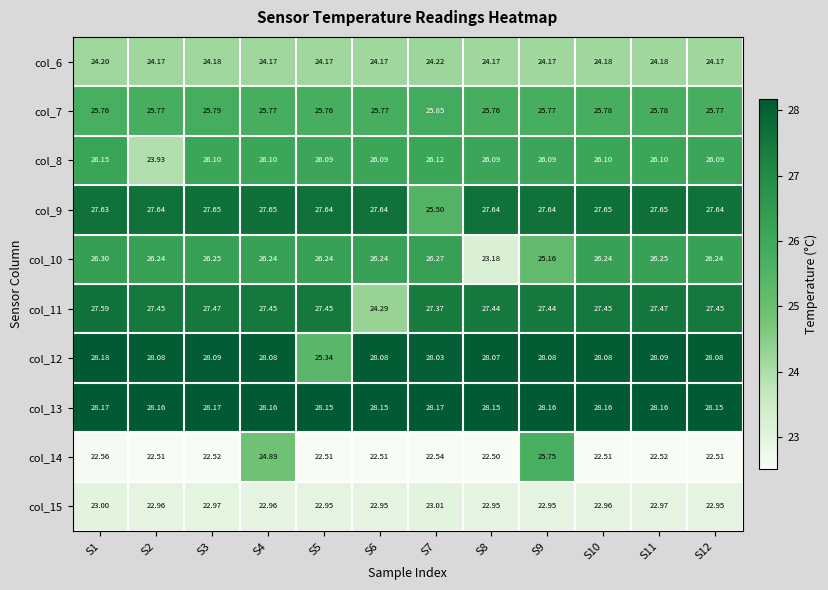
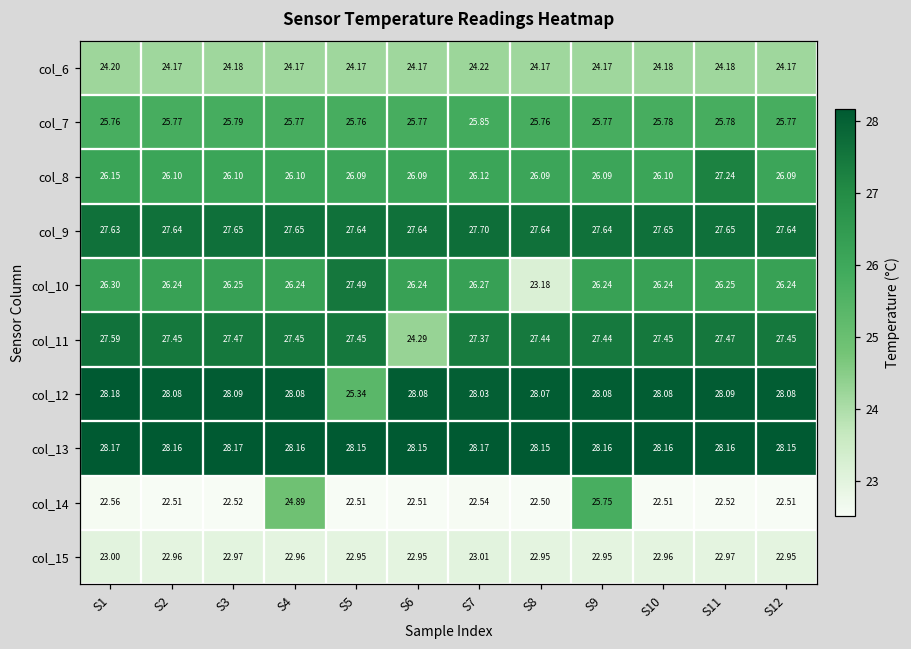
  {
    "col_6": {
      "S1": 24.20,
      "S2": 24.17,
      "S3": 24.18,
      "S4": 24.17,
      "S5": 24.17,
      "S6": 24.17,
      "S7": 24.22,
      "S8": 24.17,
      "S9": 24.17,
      "S10": 24.18,
      "S11": 24.18,
      "S12": 24.17
    },
    "col_7": {
      "S1": 25.76,
      "S2": 25.77,
      "S3": 25.79,
      "S4": 25.77,
      "S5": 25.76,
      "S6": 25.77,
      "S7": 25.85,
      "S8": 25.76,
      "S9": 25.77,
      "S10": 25.78,
      "S11": 25.78,
      "S12": 25.77
    },
    "col_8": {
      "S1": 26.15,
-     "S2": 23.93,
+     "S2": 26.10,
      "S3": 26.10,
      "S4": 26.10,
      "S5": 26.09,
      "S6": 26.09,
      "S7": 26.12,
      "S8": 26.09,
      "S9": 26.09,
      "S10": 26.10,
-     "S11": 26.10,
+     "S11": 27.24,
      "S12": 26.09
    },
    "col_9": {
      "S1": 27.63,
      "S2": 27.64,
      "S3": 27.65,
      "S4": 27.65,
      "S5": 27.64,
      "S6": 27.64,
-     "S7": 25.50,
+     "S7": 27.70,
      "S8": 27.64,
      "S9": 27.64,
      "S10": 27.65,
      "S11": 27.65,
      "S12": 27.64
    },
    "col_10": {
      "S1": 26.30,
      "S2": 26.24,
      "S3": 26.25,
      "S4": 26.24,
-     "S5": 26.24,
+     "S5": 27.49,
      "S6": 26.24,
      "S7": 26.27,
      "S8": 23.18,
-     "S9": 25.16,
+     "S9": 26.24,
      "S10": 26.24,
      "S11": 26.25,
      "S12": 26.24
    },
    "col_11": {
      "S1": 27.59,
      "S2": 27.45,
      "S3": 27.47,
      "S4": 27.45,
      "S5": 27.45,
      "S6": 24.29,
      "S7": 27.37,
      "S8": 27.44,
      "S9": 27.44,
      "S10": 27.45,
      "S11": 27.47,
      "S12": 27.45
    },
    "col_12": {
      "S1": 28.18,
      "S2": 28.08,
      "S3": 28.09,
      "S4": 28.08,
      "S5": 25.34,
      "S6": 28.08,
      "S7": 28.03,
      "S8": 28.07,
      "S9": 28.08,
      "S10": 28.08,
      "S11": 28.09,
      "S12": 28.08
    },
    "col_13": {
      "S1": 28.17,
      "S2": 28.16,
      "S3": 28.17,
      "S4": 28.16,
      "S5": 28.15,
      "S6": 28.15,
      "S7": 28.17,
      "S8": 28.15,
      "S9": 28.16,
      "S10": 28.16,
      "S11": 28.16,
      "S12": 28.15
    },
    "col_14": {
      "S1": 22.56,
      "S2": 22.51,
      "S3": 22.52,
      "S4": 24.89,
      "S5": 22.51,
      "S6": 22.51,
      "S7": 22.54,
      "S8": 22.50,
      "S9": 25.75,
      "S10": 22.51,
      "S11": 22.52,
      "S12": 22.51
    },
    "col_15": {
      "S1": 23.00,
      "S2": 22.96,
      "S3": 22.97,
      "S4": 22.96,
      "S5": 22.95,
      "S6": 22.95,
      "S7": 23.01,
      "S8": 22.95,
      "S9": 22.95,
      "S10": 22.96,
      "S11": 22.97,
      "S12": 22.95
    }
  }
